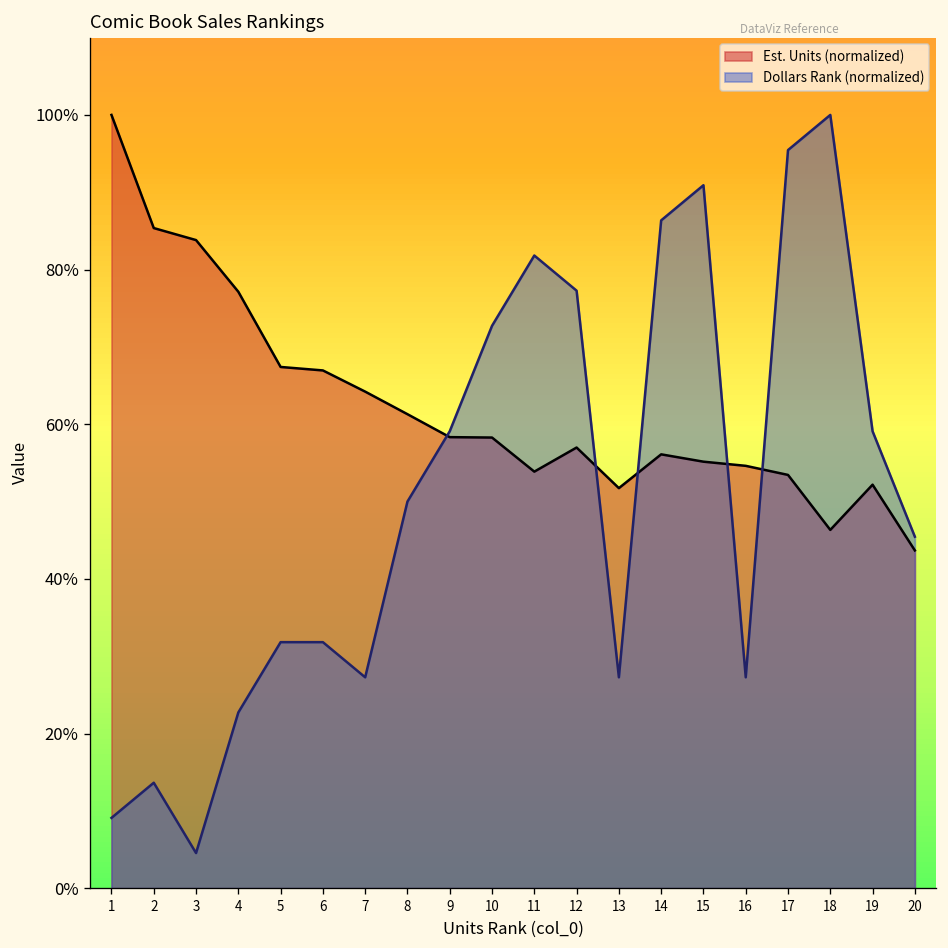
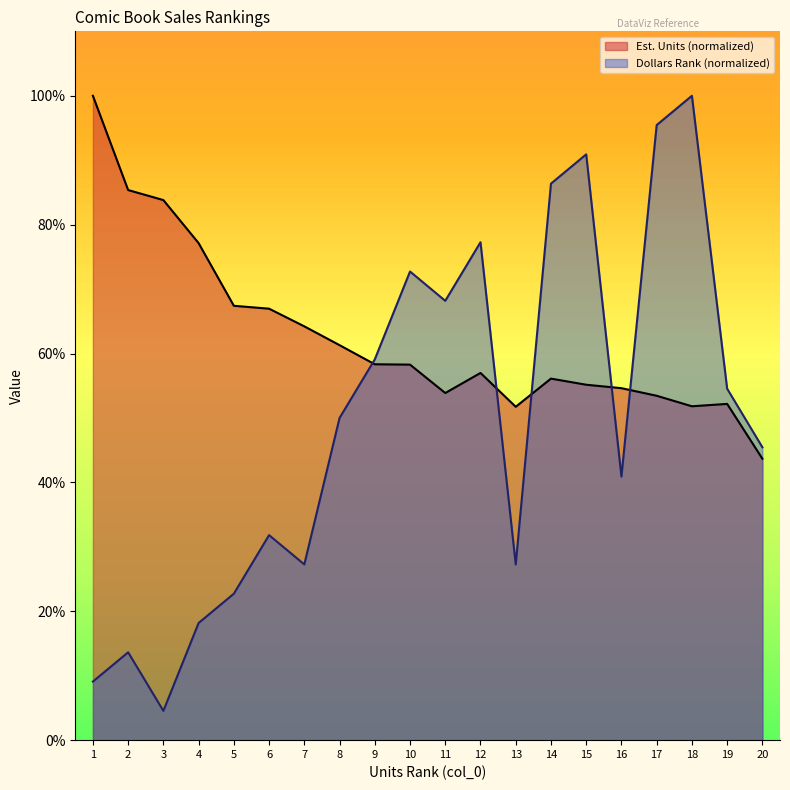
  {
    "Est. Units (normalized)": {
      "1": "100%",
      "2": "85%",
      "3": "84%",
      "4": "77%",
      "5": "67%",
      "6": "67%",
      "7": "64%",
      "8": "61%",
      "9": "58%",
      "10": "58%",
      "11": "54%",
      "12": "57%",
      "13": "52%",
      "14": "56%",
      "15": "55%",
      "16": "55%",
      "17": "53%",
-     "18": "46%",
+     "18": "52%",
      "19": "52%",
      "20": "44%"
    },
    "Dollars Rank (normalized)": {
      "1": "9%",
      "2": "14%",
      "3": "5%",
-     "4": "23%",
-     "5": "32%",
+     "4": "18%",
+     "5": "23%",
      "6": "32%",
      "7": "27%",
      "8": "50%",
      "9": "59%",
      "10": "73%",
-     "11": "82%",
+     "11": "68%",
      "12": "77%",
      "13": "27%",
      "14": "86%",
      "15": "91%",
-     "16": "27%",
+     "16": "41%",
      "17": "95%",
      "18": "100%",
-     "19": "59%",
+     "19": "55%",
      "20": "45%"
    }
  }
